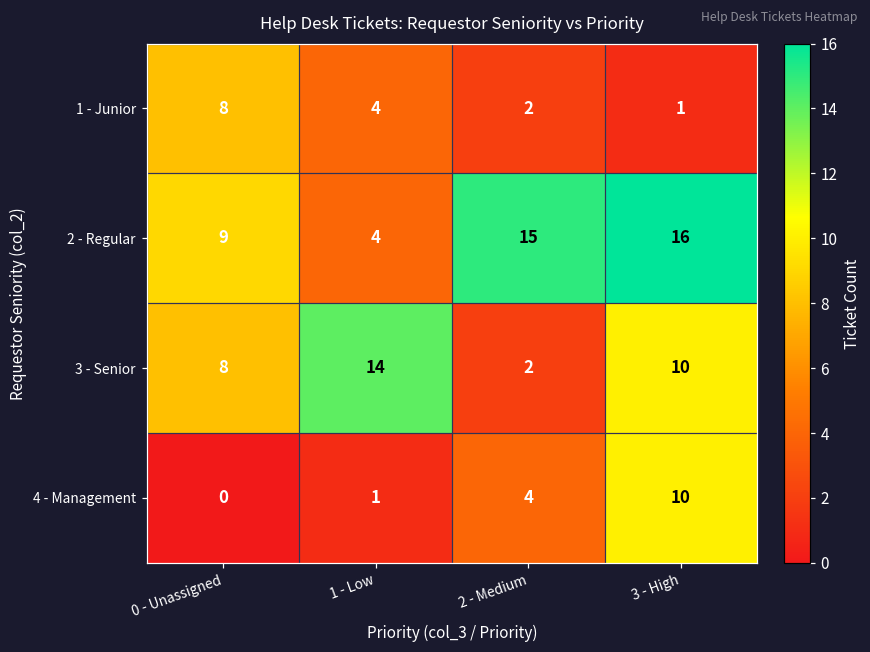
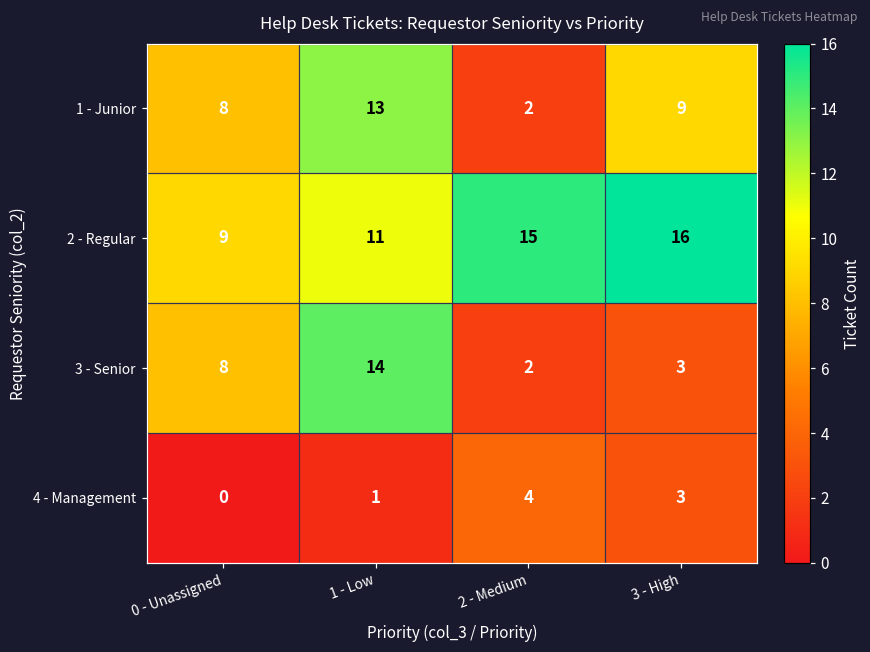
  {
    "1 - Junior": {
      "0 - Unassigned": 8,
-     "1 - Low": 4,
+     "1 - Low": 13,
      "2 - Medium": 2,
-     "3 - High": 1
+     "3 - High": 9
    },
    "2 - Regular": {
      "0 - Unassigned": 9,
-     "1 - Low": 4,
+     "1 - Low": 11,
      "2 - Medium": 15,
      "3 - High": 16
    },
    "3 - Senior": {
      "0 - Unassigned": 8,
      "1 - Low": 14,
      "2 - Medium": 2,
-     "3 - High": 10
+     "3 - High": 3
    },
    "4 - Management": {
      "0 - Unassigned": 0,
      "1 - Low": 1,
      "2 - Medium": 4,
-     "3 - High": 10
+     "3 - High": 3
    }
  }
